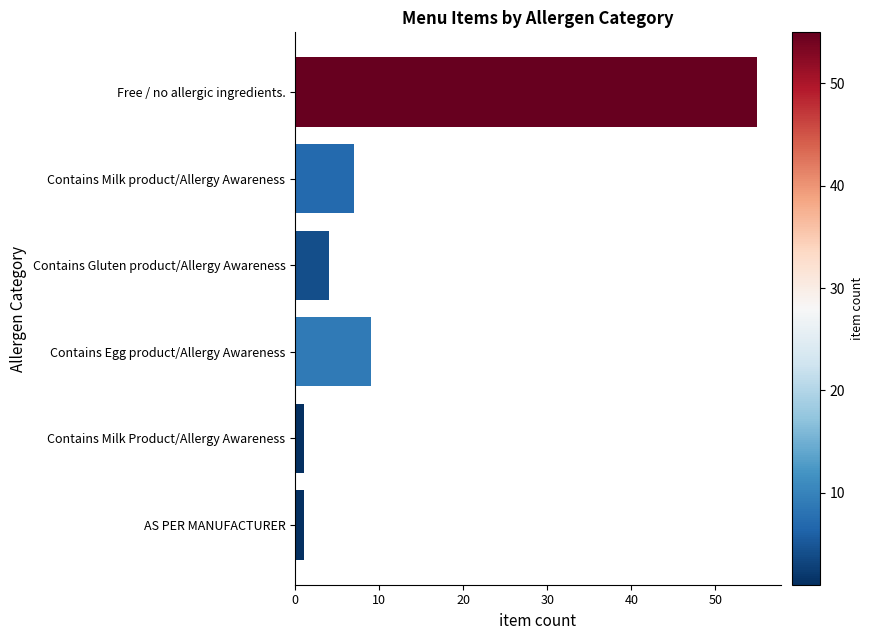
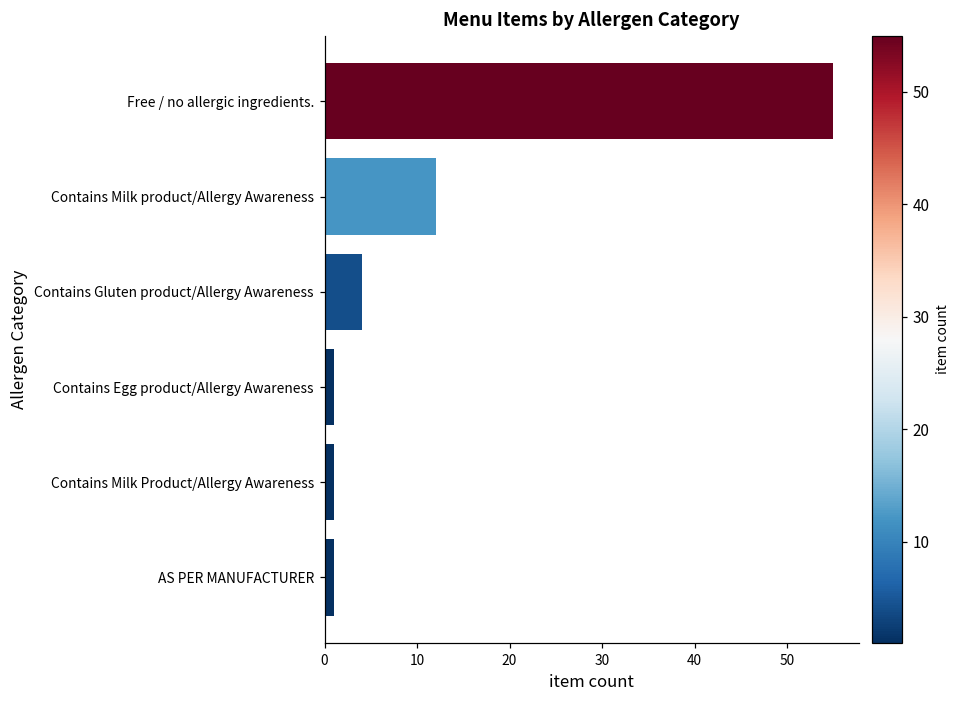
  {
    "Free / no allergic ingredients.": 55,
-   "Contains Milk product/Allergy Awareness": 7,
+   "Contains Milk product/Allergy Awareness": 12,
    "Contains Gluten product/Allergy Awareness": 4,
-   "Contains Egg product/Allergy Awareness": 9,
+   "Contains Egg product/Allergy Awareness": 1,
    "Contains Milk Product/Allergy Awareness": 1,
    "AS PER MANUFACTURER": 1
  }
